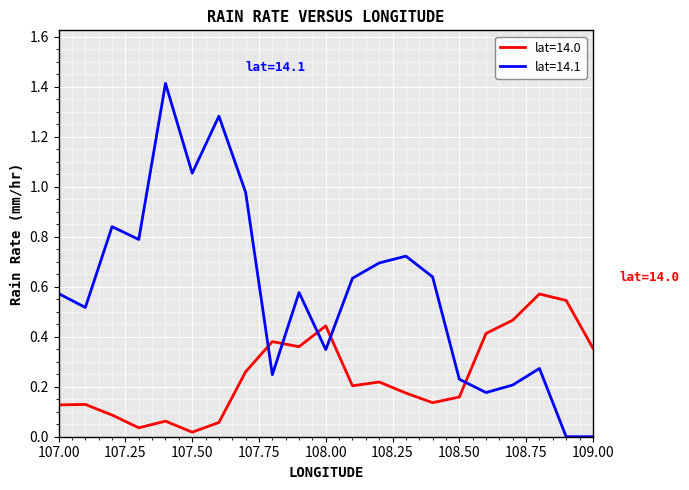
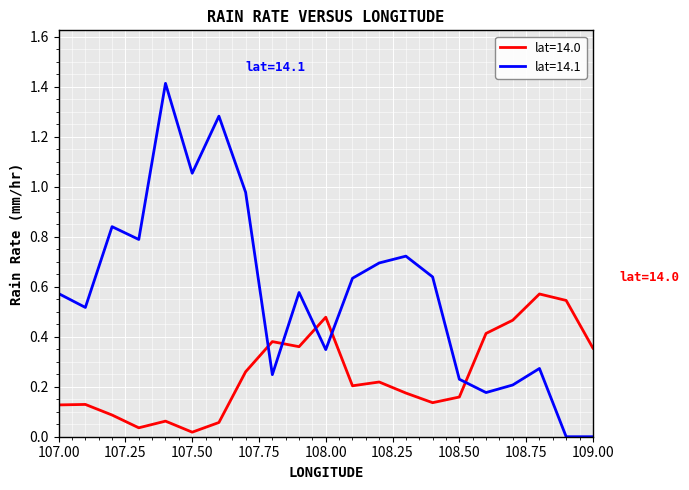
  {
    "lat=14.0": {
      "107.00": 0.13,
      "107.50": 0.02,
-     "108.00": 0.44,
+     "108.00": 0.48,
      "108.50": 0.16,
      "109.00": 0.35
    },
    "lat=14.1": {
      "107.00": 0.57,
      "107.50": 1.05,
      "108.00": 0.35,
      "108.50": 0.23,
      "109.00": 0.00
    }
  }
